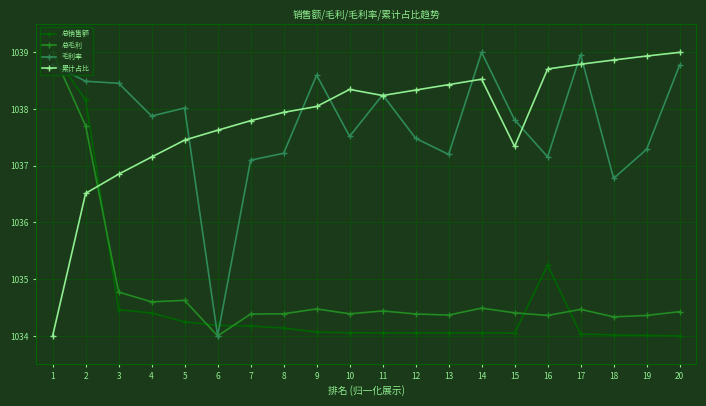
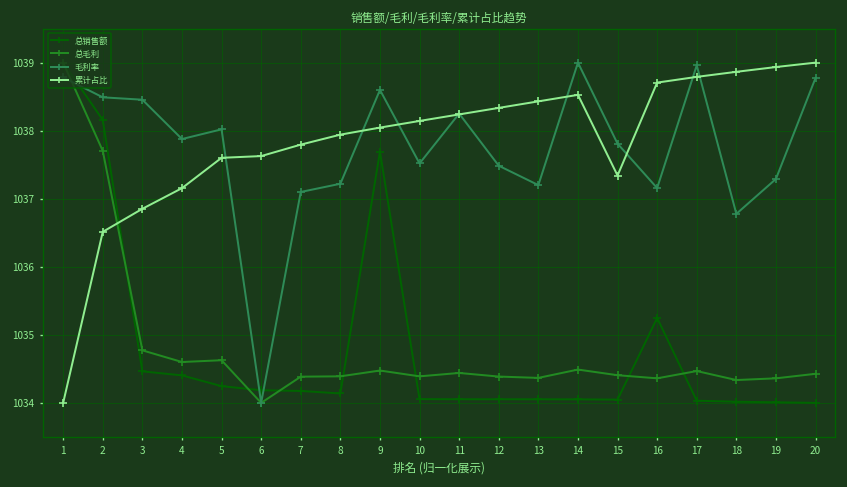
  {
    "总销售额": {
      "2": 1038.2,
      "3": 1034.5,
      "4": 1034.4,
      "5": 1034.2,
      "6": 1034.2,
      "7": 1034.2,
      "8": 1034.1,
-     "9": 1034.1,
+     "9": 1037.7,
      "10": 1034.1,
      "11": 1034.1,
      "12": 1034.1,
      "13": 1034.1,
      "14": 1034.1,
      "15": 1034.0,
      "16": 1035.2,
      "17": 1034.0,
      "18": 1034.0,
      "19": 1034.0,
      "20": 1034.0
    },
    "累计占比": {
      "1": 1034.0,
      "2": 1036.5,
      "3": 1036.9,
      "4": 1037.2,
-     "5": 1037.5,
+     "5": 1037.6,
      "6": 1037.6,
      "7": 1037.8,
      "8": 1037.9,
      "9": 1038.0,
-     "10": 1038.3,
+     "10": 1038.1,
      "12": 1038.3,
      "13": 1038.4,
      "14": 1038.5,
      "15": 1037.3,
      "16": 1038.7,
      "17": 1038.8,
      "18": 1038.9,
      "19": 1038.9,
      "20": 1039.0
    }
  }
